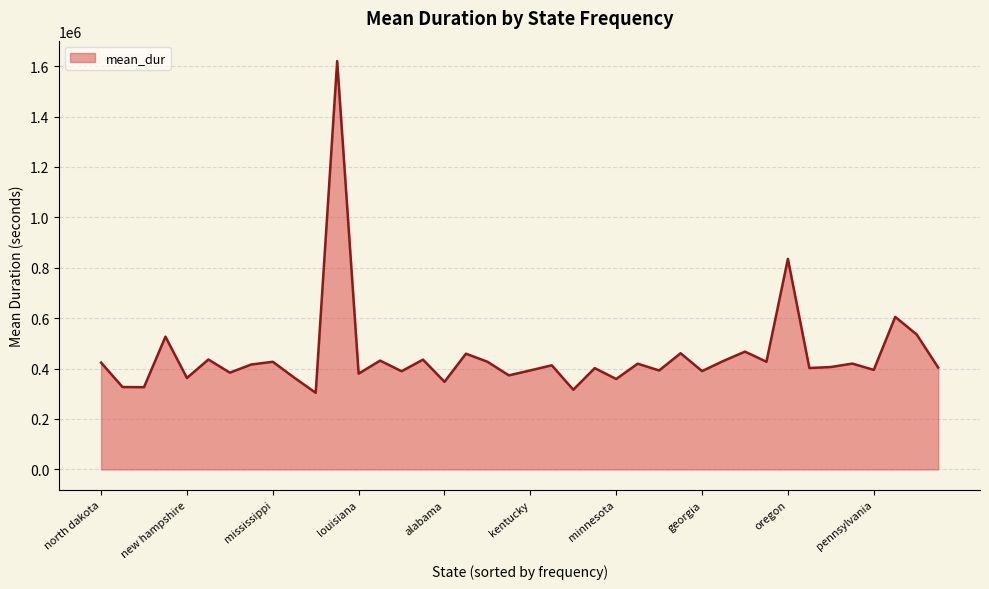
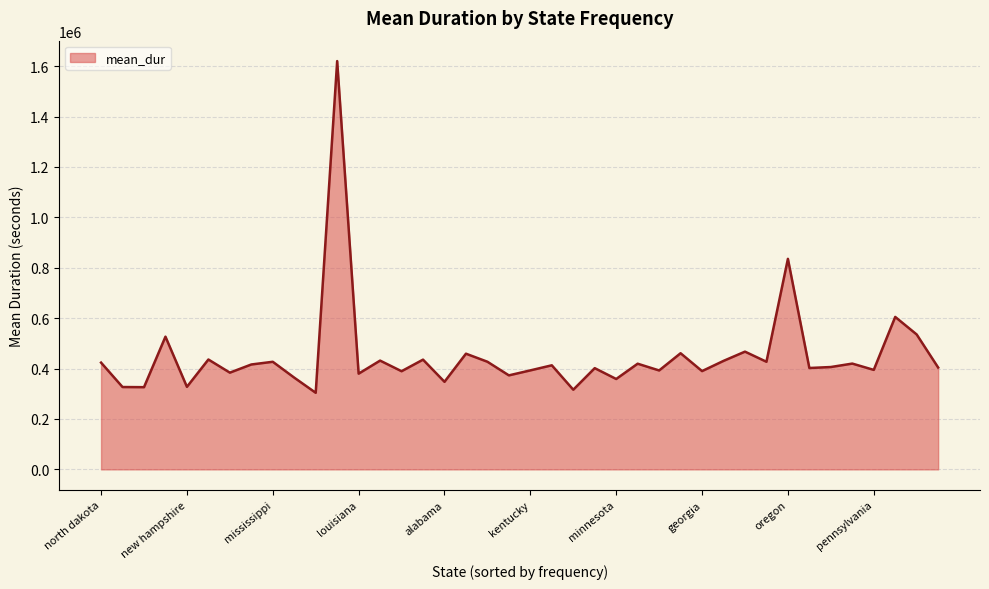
  {
-   "new hampshire": 360000,
+   "new hampshire": 330000,
    "alabama": 350000,
    "kentucky": 390000,
    "oregon": 840000
  }
